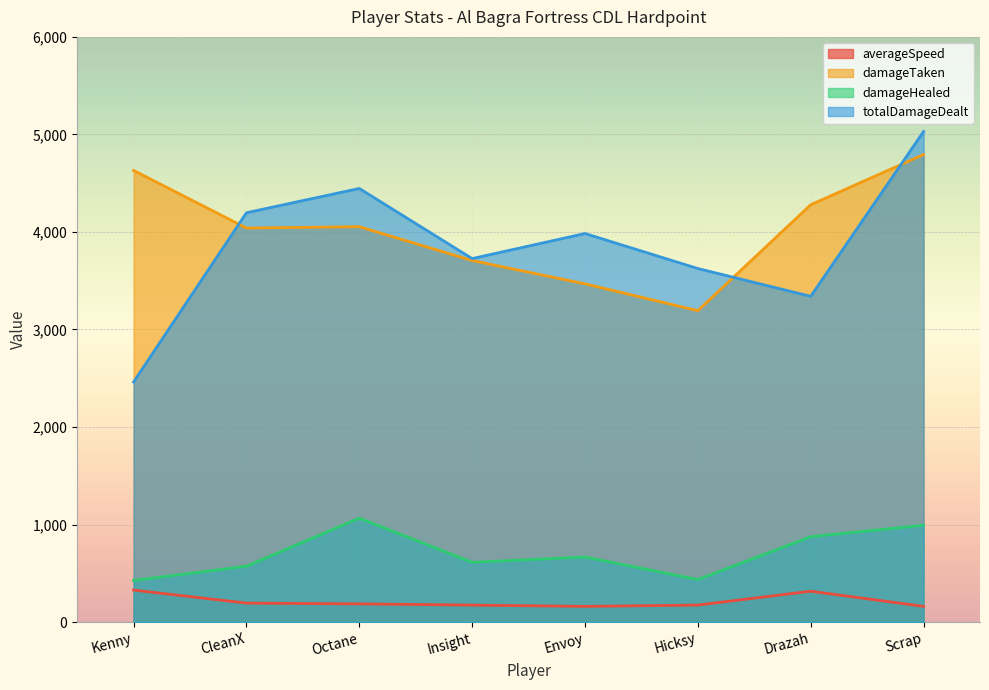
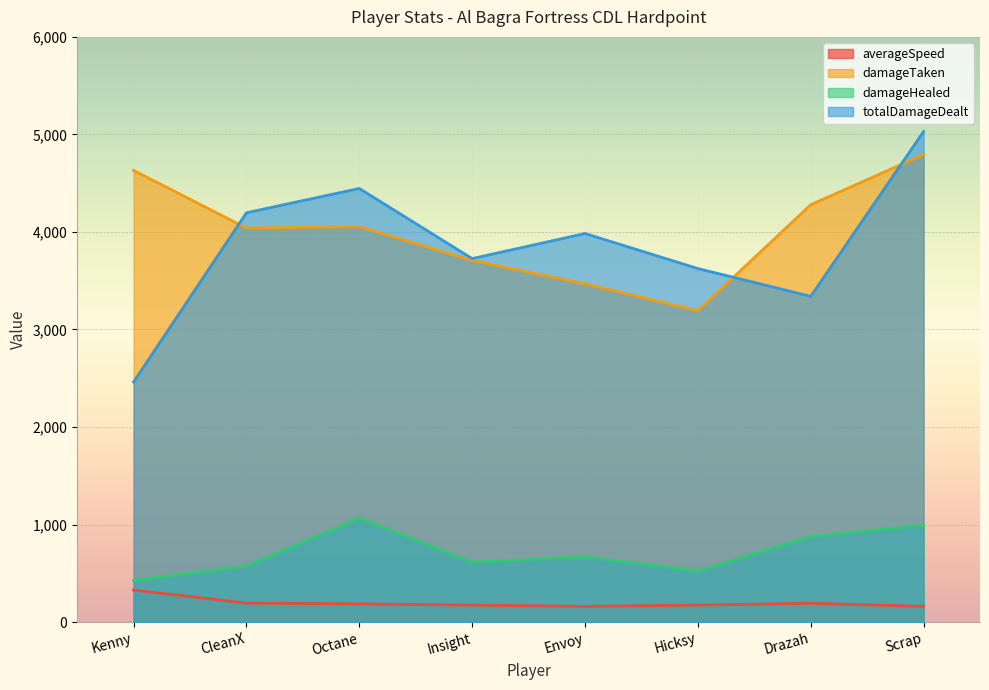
  {
    "averageSpeed": {
      "Kenny": "300",
      "CleanX": "200",
      "Octane": "200",
      "Insight": "200",
      "Envoy": "200",
      "Hicksy": "200",
-     "Drazah": "300",
+     "Drazah": "200",
      "Scrap": "200"
    },
    "damageTaken": {
      "Kenny": "4,600",
      "CleanX": "4,000",
      "Octane": "4,100",
      "Envoy": "3,500",
      "Hicksy": "3,200",
      "Drazah": "4,300",
      "Scrap": "4,800"
    },
    "damageHealed": {
      "Kenny": "400",
      "CleanX": "600",
      "Octane": "1,100",
      "Insight": "600",
      "Envoy": "700",
-     "Hicksy": "400",
+     "Hicksy": "500",
      "Drazah": "900",
      "Scrap": "1,000"
    },
    "totalDamageDealt": {
      "Kenny": "2,500",
      "CleanX": "4,200",
      "Octane": "4,400",
      "Envoy": "4,000",
      "Hicksy": "3,600",
      "Drazah": "3,300",
      "Scrap": "5,000"
    }
  }
